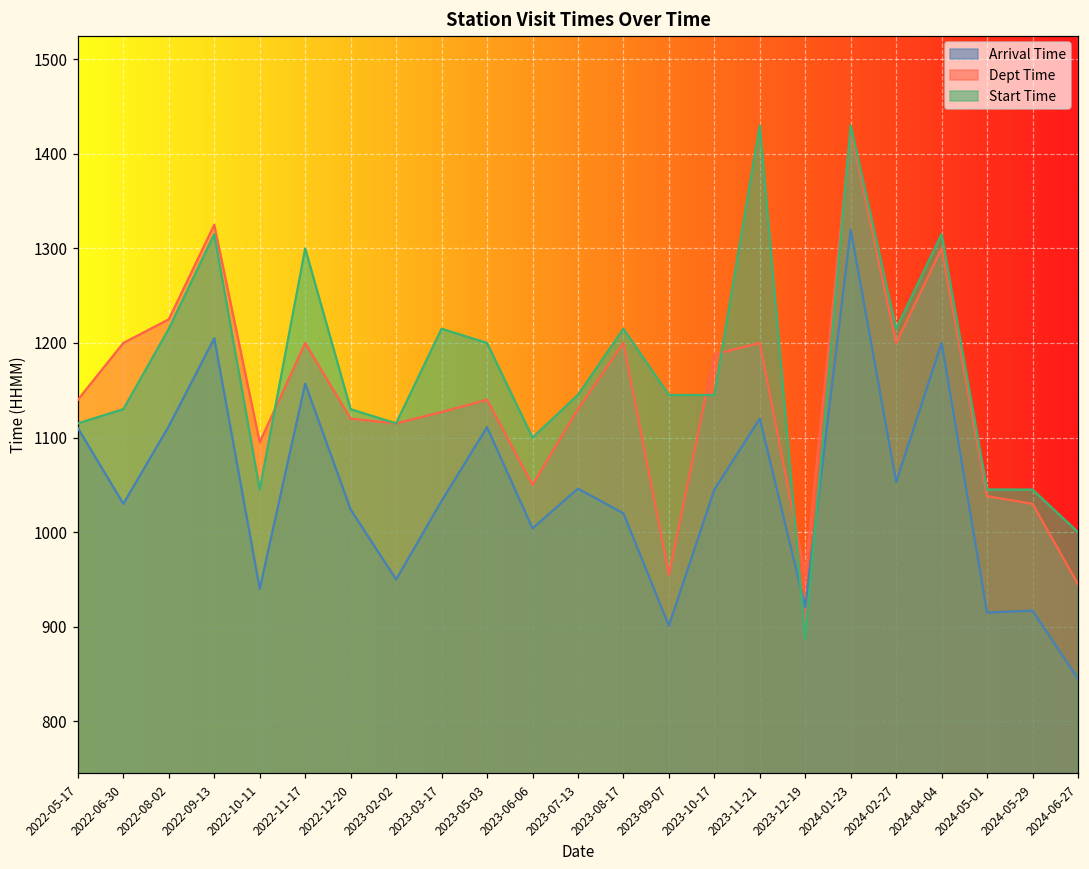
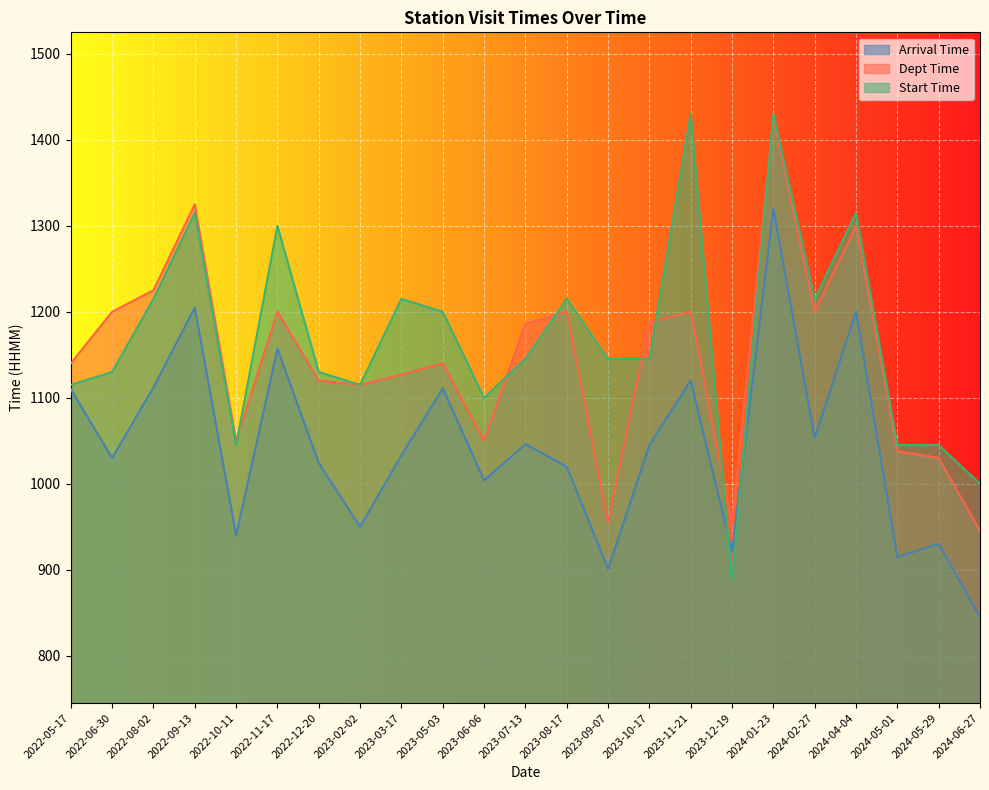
  {
    "Arrival Time": {
      "2022-05-17": 1110,
      "2022-06-30": 1030,
      "2022-08-02": 1110,
      "2022-09-13": 1210,
      "2022-10-11": 940,
      "2022-11-17": 1160,
      "2022-12-20": 1020,
      "2023-02-02": 950,
      "2023-03-17": 1030,
      "2023-05-03": 1110,
      "2023-06-06": 1000,
      "2023-07-13": 1050,
      "2023-08-17": 1020,
      "2023-09-07": 900,
      "2023-10-17": 1050,
      "2023-11-21": 1120,
      "2023-12-19": 920,
      "2024-01-23": 1320,
      "2024-02-27": 1050,
      "2024-04-04": 1200,
      "2024-05-01": 920,
-     "2024-05-29": 920,
+     "2024-05-29": 930,
      "2024-06-27": 850
    },
    "Dept Time": {
      "2022-05-17": 1140,
      "2022-06-30": 1200,
      "2022-08-02": 1230,
      "2022-09-13": 1330,
-     "2022-10-11": 1100,
+     "2022-10-11": 1050,
      "2022-11-17": 1200,
      "2022-12-20": 1120,
      "2023-03-17": 1130,
      "2023-05-03": 1140,
      "2023-06-06": 1050,
-     "2023-07-13": 1130,
+     "2023-07-13": 1190,
      "2023-08-17": 1200,
      "2023-09-07": 960,
      "2023-10-17": 1190,
      "2023-11-21": 1200,
      "2023-12-19": 950,
      "2024-01-23": 1430,
      "2024-02-27": 1200,
      "2024-04-04": 1300,
      "2024-05-01": 1040,
      "2024-05-29": 1030,
      "2024-06-27": 950
    },
    "Start Time": {
      "2022-05-17": 1120,
      "2022-06-30": 1130,
      "2022-08-02": 1220,
      "2022-09-13": 1320,
      "2022-10-11": 1050,
      "2022-11-17": 1300,
      "2022-12-20": 1130,
      "2023-03-17": 1220,
      "2023-05-03": 1200,
      "2023-06-06": 1100,
      "2023-07-13": 1150,
      "2023-08-17": 1220,
      "2023-09-07": 1150,
      "2023-10-17": 1150,
      "2023-11-21": 1430,
      "2023-12-19": 890,
      "2024-01-23": 1430,
      "2024-02-27": 1220,
      "2024-04-04": 1320,
      "2024-05-01": 1050,
      "2024-05-29": 1050,
      "2024-06-27": 1000
    }
  }
